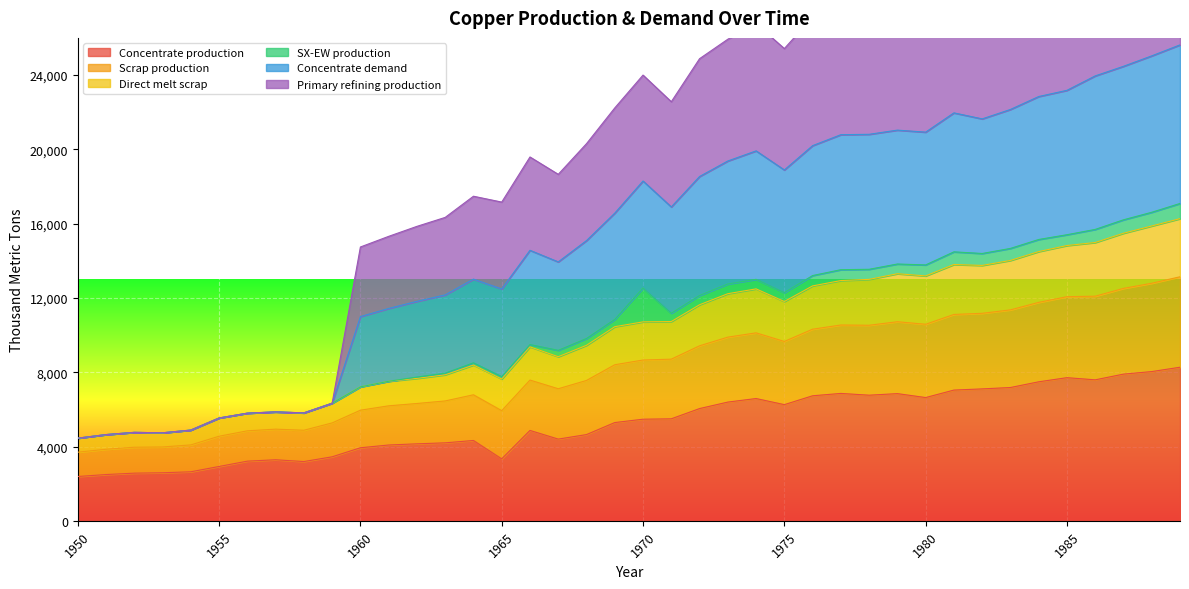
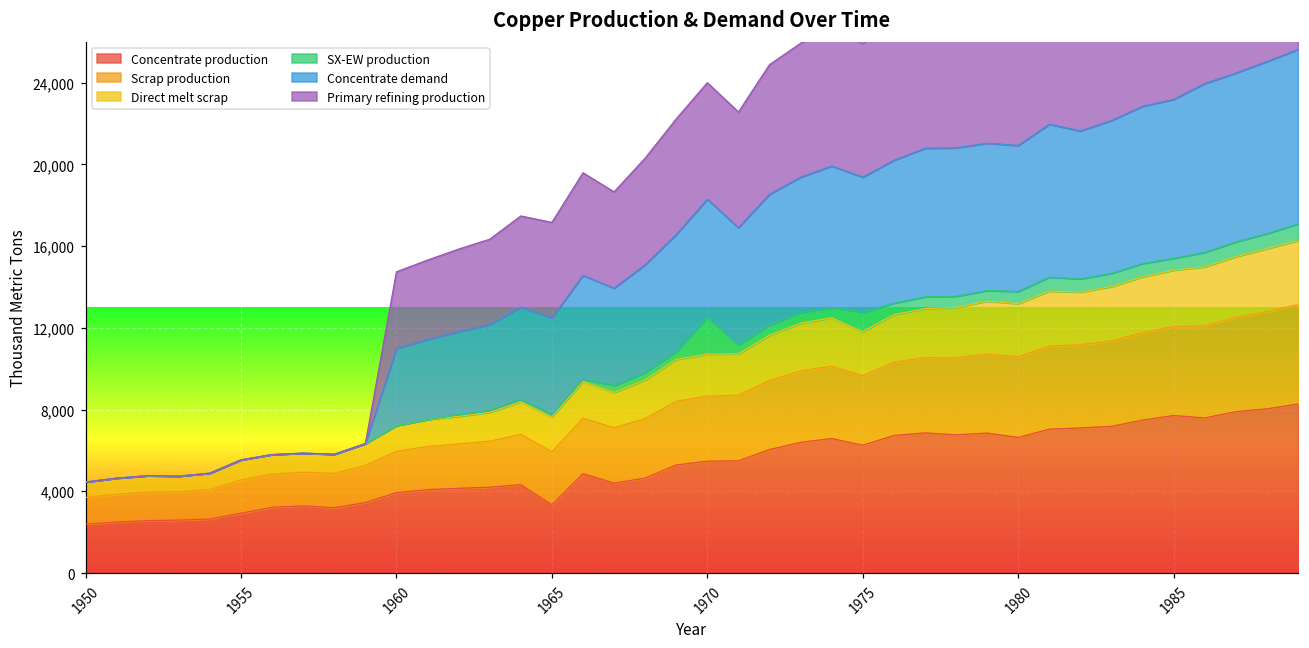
  {
    "Concentrate production": {
      "1950": "2,400",
      "1955": "2,900",
      "1960": "3,900",
      "1965": "3,300",
      "1970": "5,500",
      "1975": "6,300",
      "1980": "6,600",
      "1985": "7,700"
    },
    "SX-EW production": {
      "1970": "1,800",
-     "1975": "500",
+     "1975": "1,000",
      "1980": "600",
      "1985": "600"
    },
    "Concentrate demand": {
      "1960": "3,800",
      "1965": "4,700",
      "1970": "5,800",
      "1975": "6,600",
      "1980": "7,100",
      "1985": "7,800"
    },
    "Primary refining production": {
      "1960": "3,700",
      "1965": "4,700",
      "1970": "5,700",
      "1975": "6,500"
    }
  }
